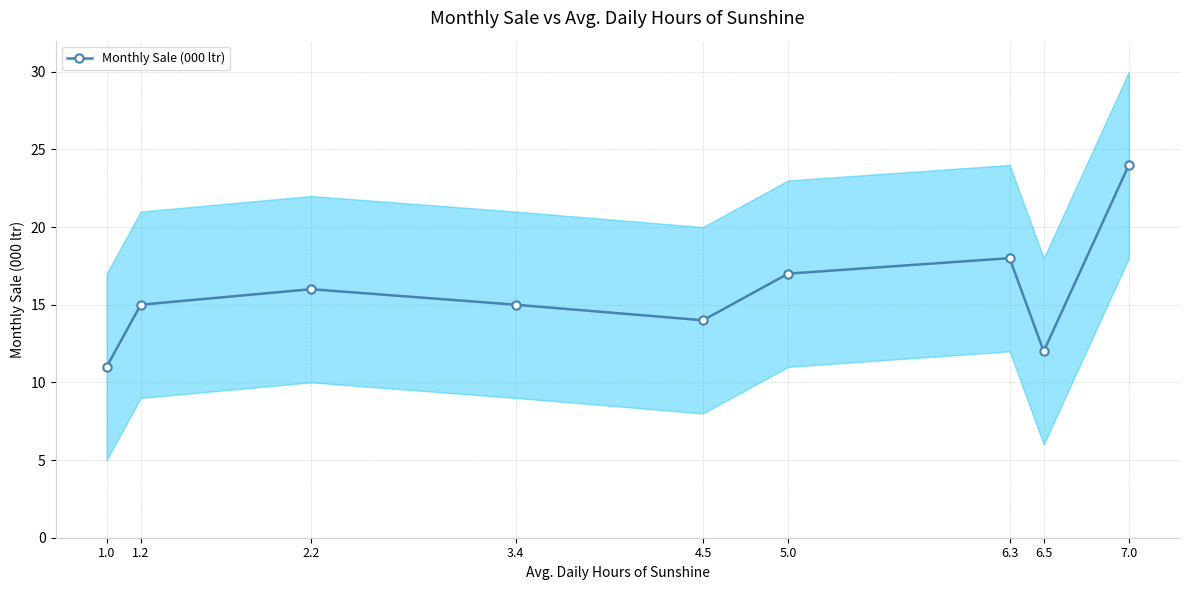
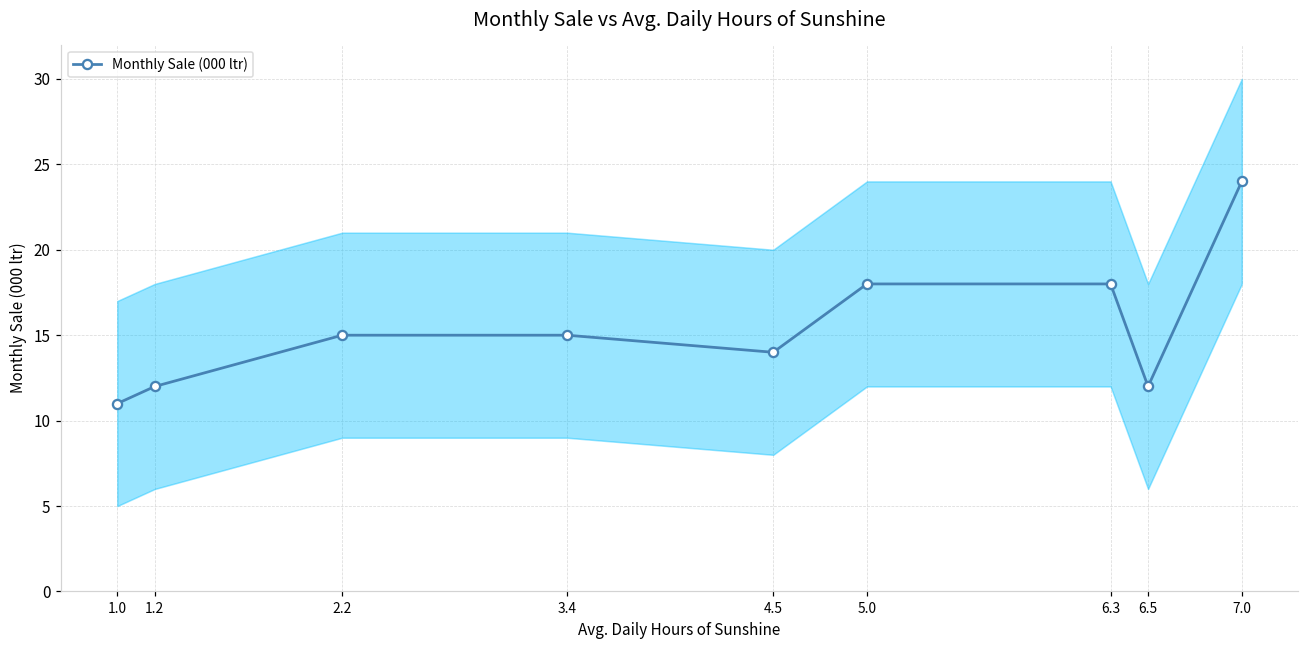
  {
    "Monthly Sale (000 ltr)": {
      "1.0": 11,
-     "1.2": 15,
-     "2.2": 16,
+     "1.2": 12,
+     "2.2": 15,
      "3.4": 15,
      "4.5": 14,
-     "5.0": 17,
+     "5.0": 18,
      "6.3": 18,
      "6.5": 12,
      "7.0": 24
    }
  }
